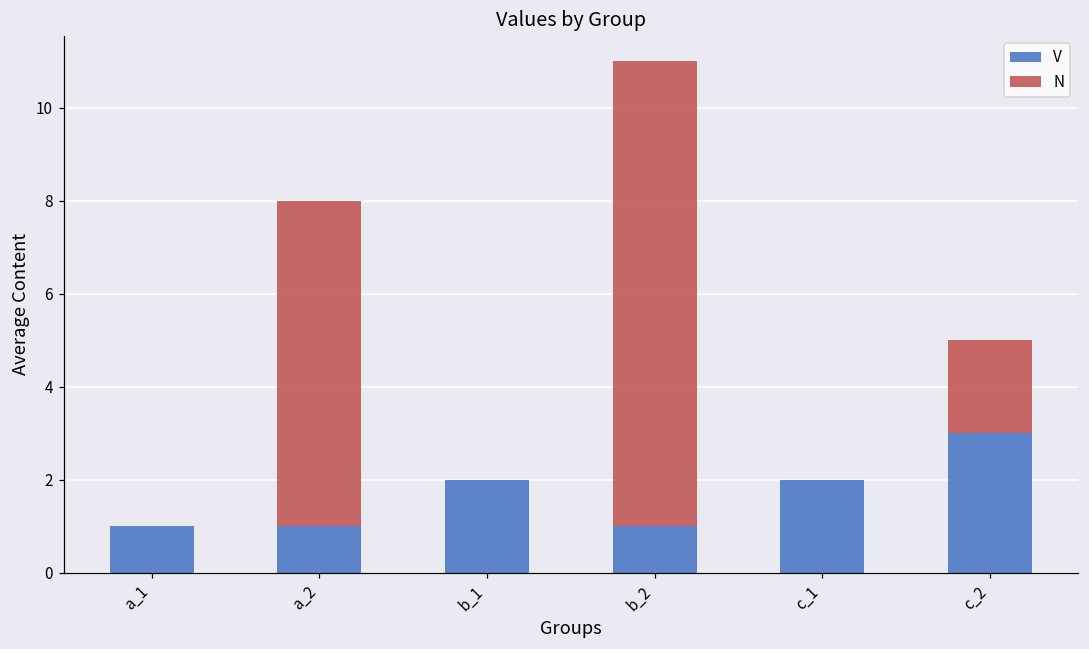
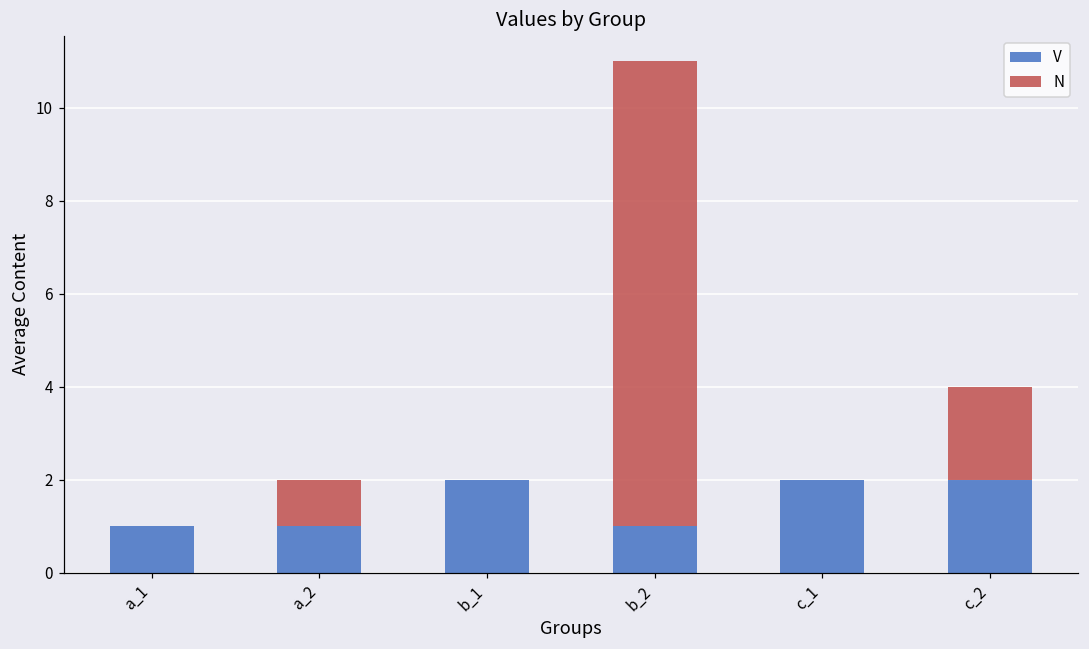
  {
    "V": {
      "a_1": 1,
      "a_2": 1,
      "b_1": 2,
      "b_2": 1,
      "c_1": 2,
-     "c_2": 3
+     "c_2": 2
    },
    "N": {
      "a_1": 0,
-     "a_2": 7,
+     "a_2": 1,
      "b_1": 0,
      "b_2": 10,
      "c_1": 0,
      "c_2": 2
    }
  }
